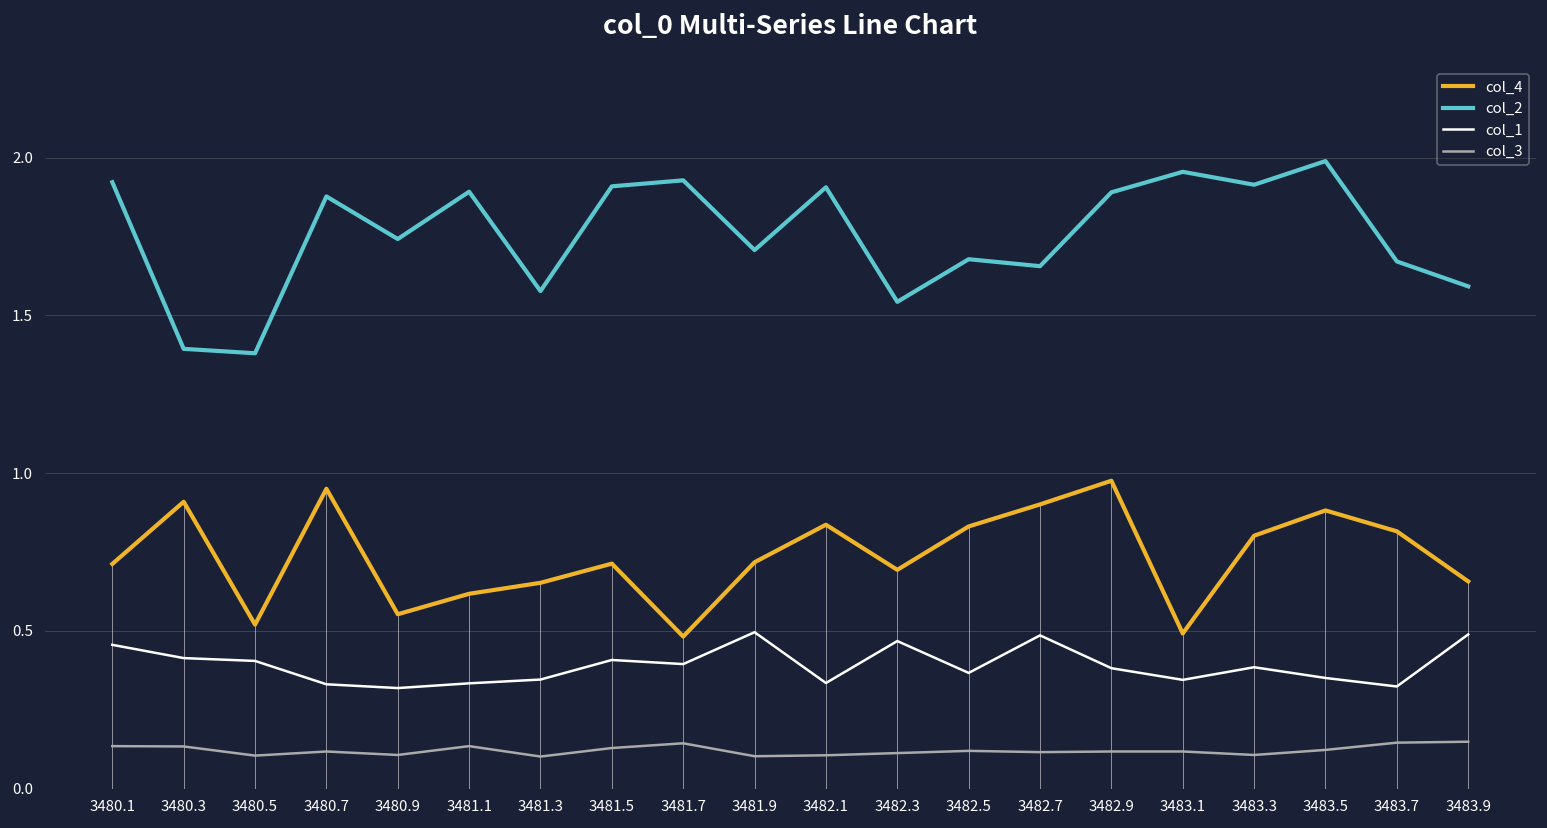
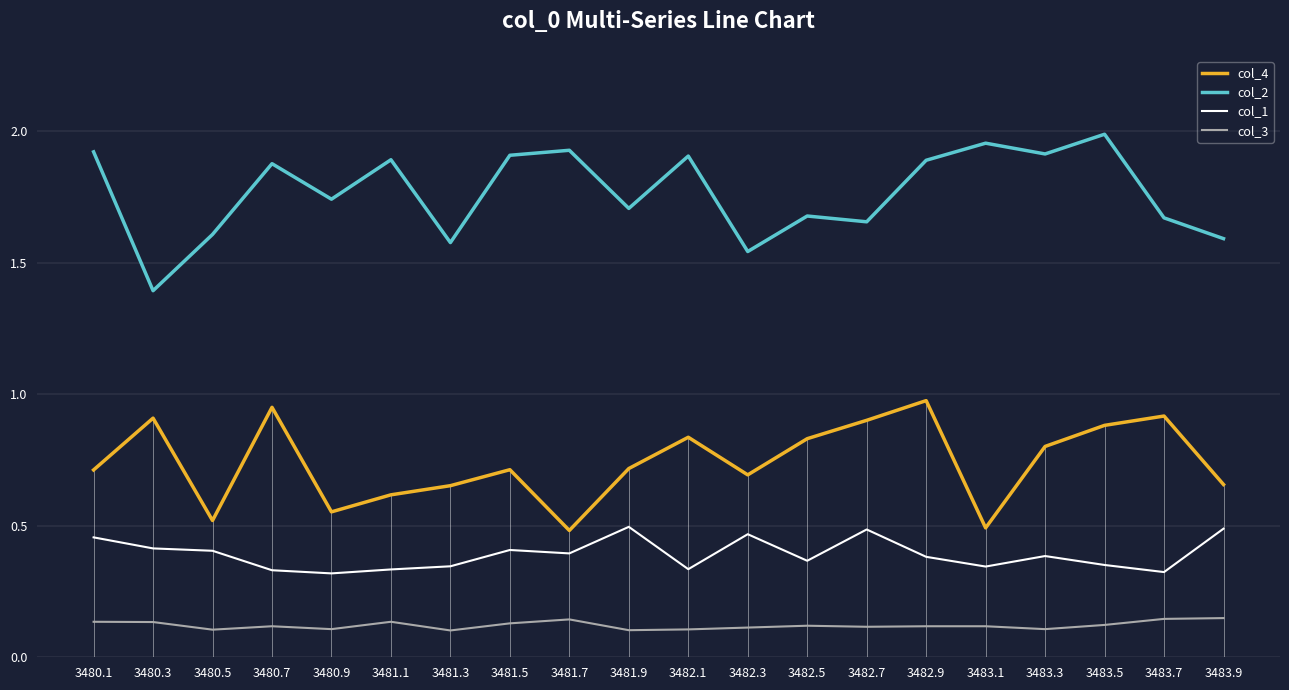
  {
    "col_4": {
-     "3483.7": 0.82
+     "3483.7": 0.92
    },
    "col_2": {
      "3480.1": 1.92,
      "3480.3": 1.39,
-     "3480.5": 1.38,
+     "3480.5": 1.61,
      "3480.7": 1.88,
      "3480.9": 1.74,
      "3481.1": 1.89,
      "3481.3": 1.58,
      "3481.5": 1.91,
      "3481.7": 1.93,
      "3481.9": 1.71,
      "3482.1": 1.91,
      "3482.3": 1.54,
      "3482.5": 1.68,
      "3482.7": 1.66,
      "3482.9": 1.89,
      "3483.1": 1.96,
      "3483.3": 1.91,
      "3483.5": 1.99,
      "3483.7": 1.67,
      "3483.9": 1.59
    }
  }
